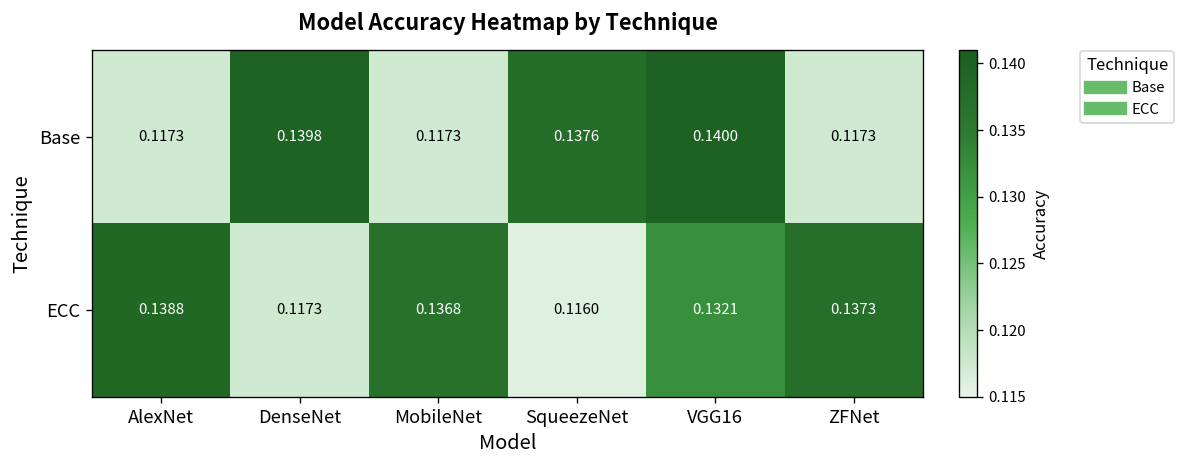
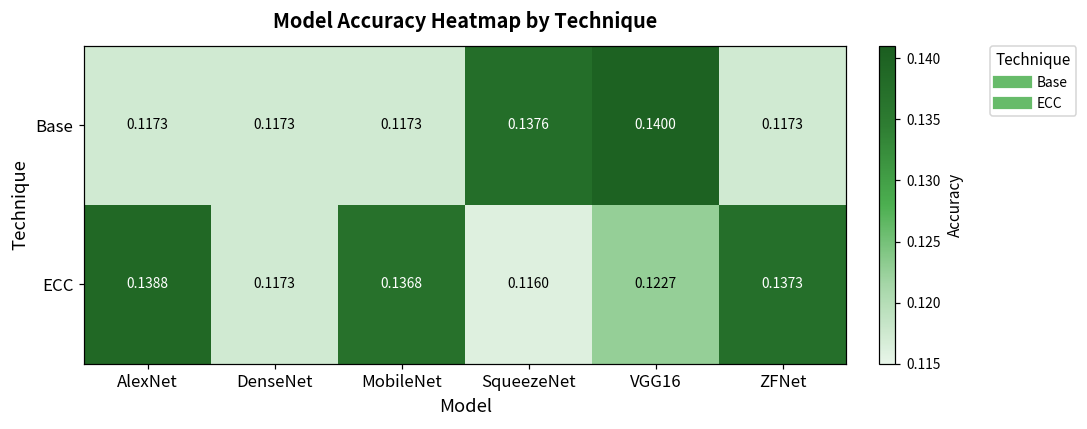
  {
    "Base": {
      "AlexNet": 0.1173,
-     "DenseNet": 0.1398,
+     "DenseNet": 0.1173,
      "MobileNet": 0.1173,
      "SqueezeNet": 0.1376,
      "VGG16": 0.1400,
      "ZFNet": 0.1173
    },
    "ECC": {
      "AlexNet": 0.1388,
      "DenseNet": 0.1173,
      "MobileNet": 0.1368,
      "SqueezeNet": 0.1160,
-     "VGG16": 0.1321,
+     "VGG16": 0.1227,
      "ZFNet": 0.1373
    }
  }
